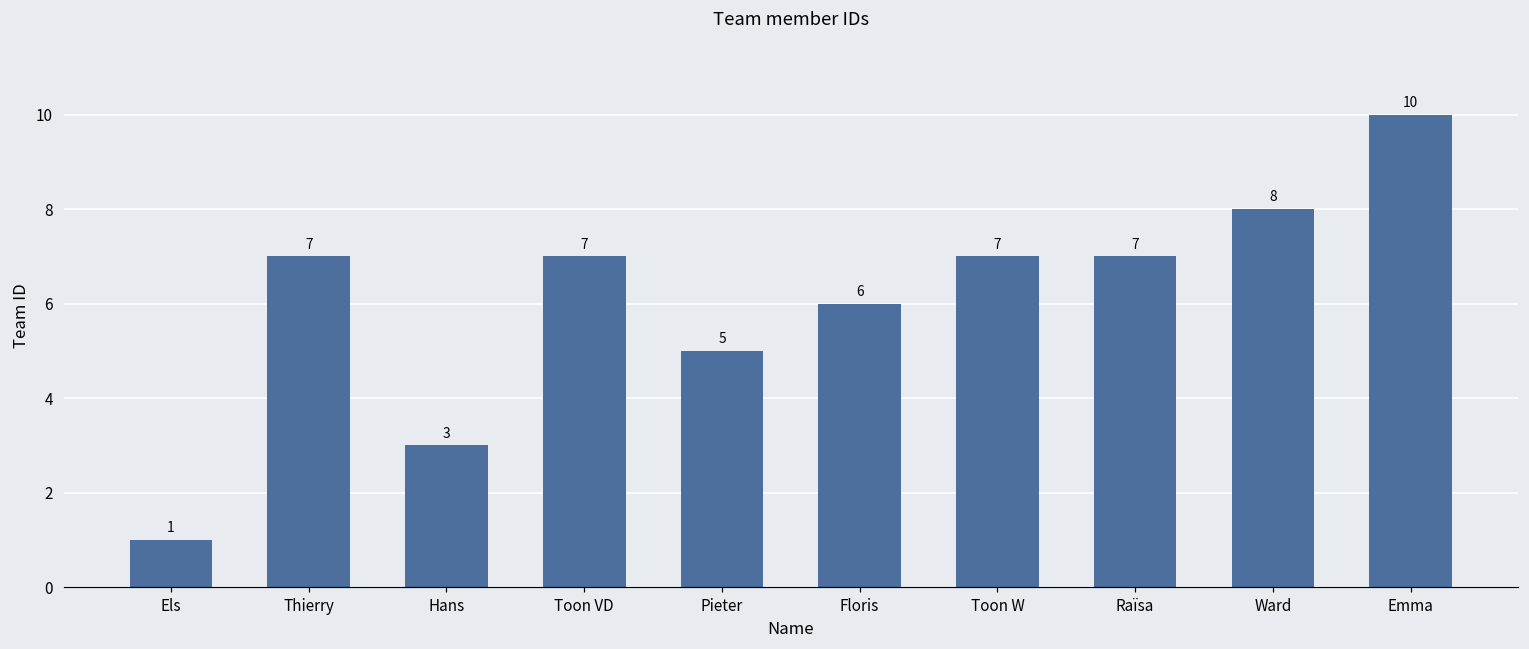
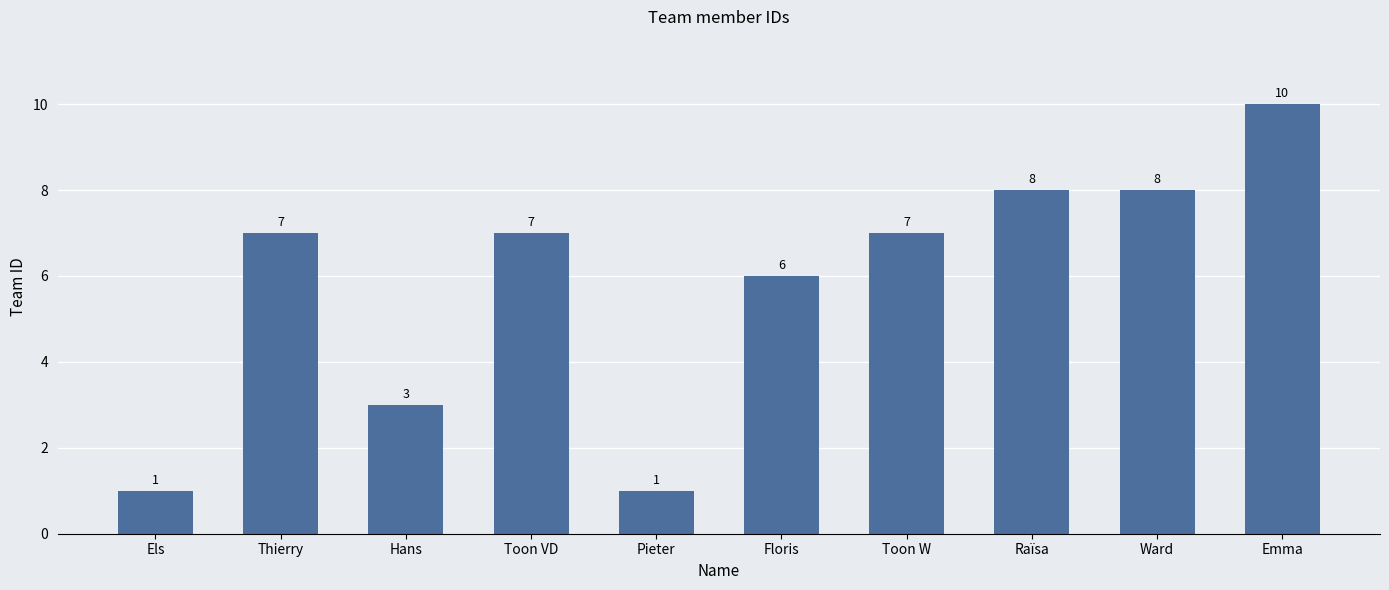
  {
    "Els": 1,
    "Thierry": 7,
    "Hans": 3,
    "Toon VD": 7,
-   "Pieter": 5,
+   "Pieter": 1,
    "Floris": 6,
    "Toon W": 7,
-   "Raïsa": 7,
+   "Raïsa": 8,
    "Ward": 8,
    "Emma": 10
  }
